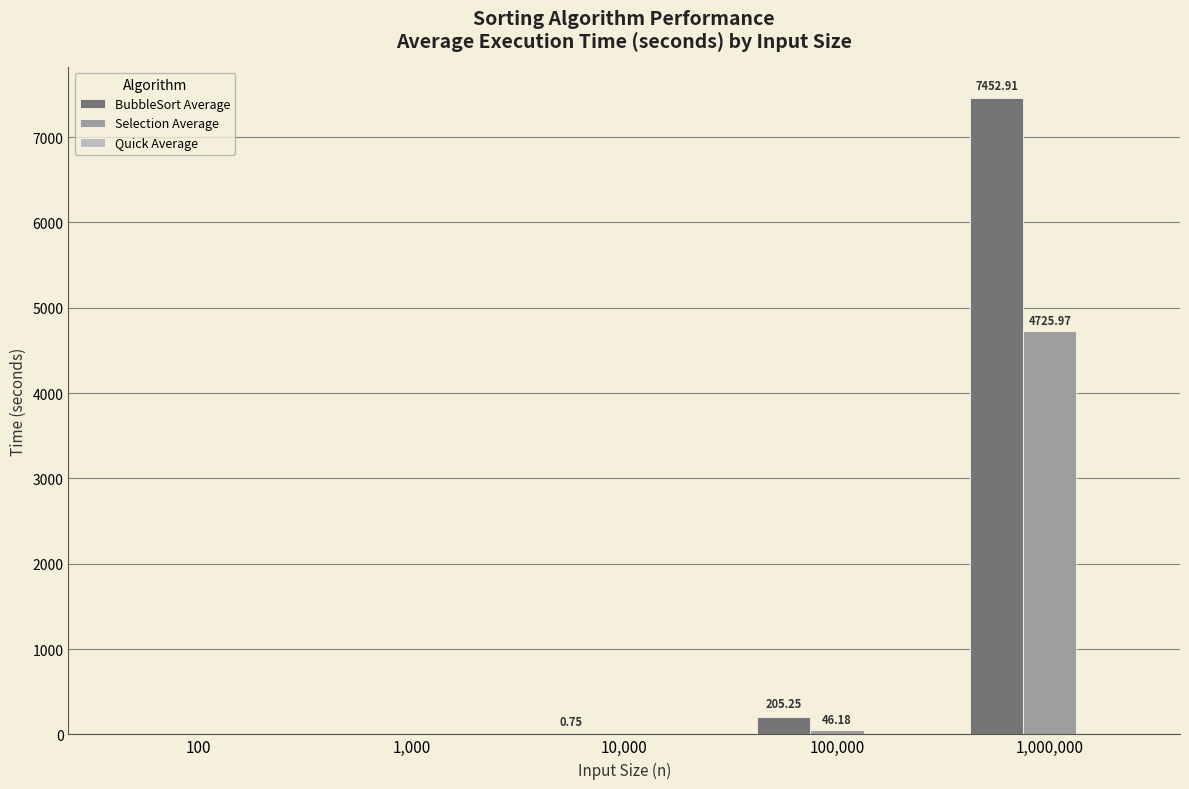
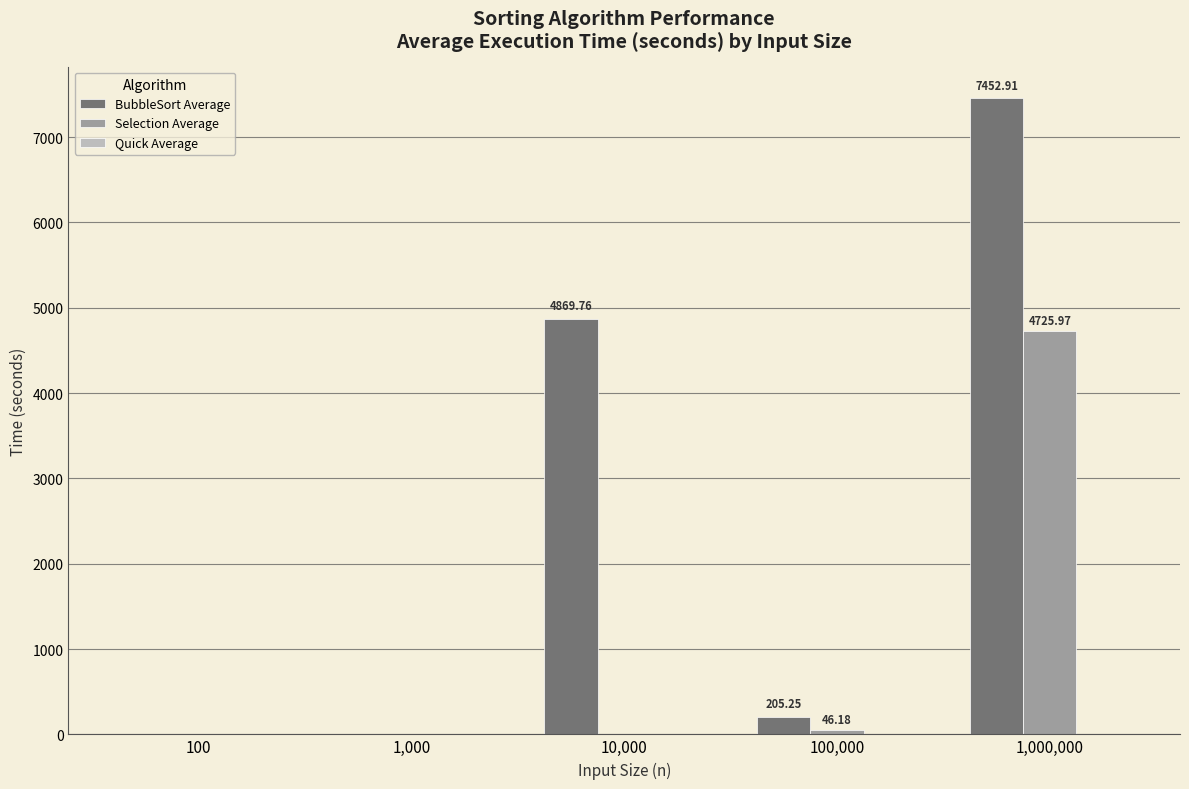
  {
    "BubbleSort Average": {
-     "10,000": 0.75,
+     "10,000": 4869.76,
      "100,000": 205.25,
      "1,000,000": 7452.91
    }
  }
